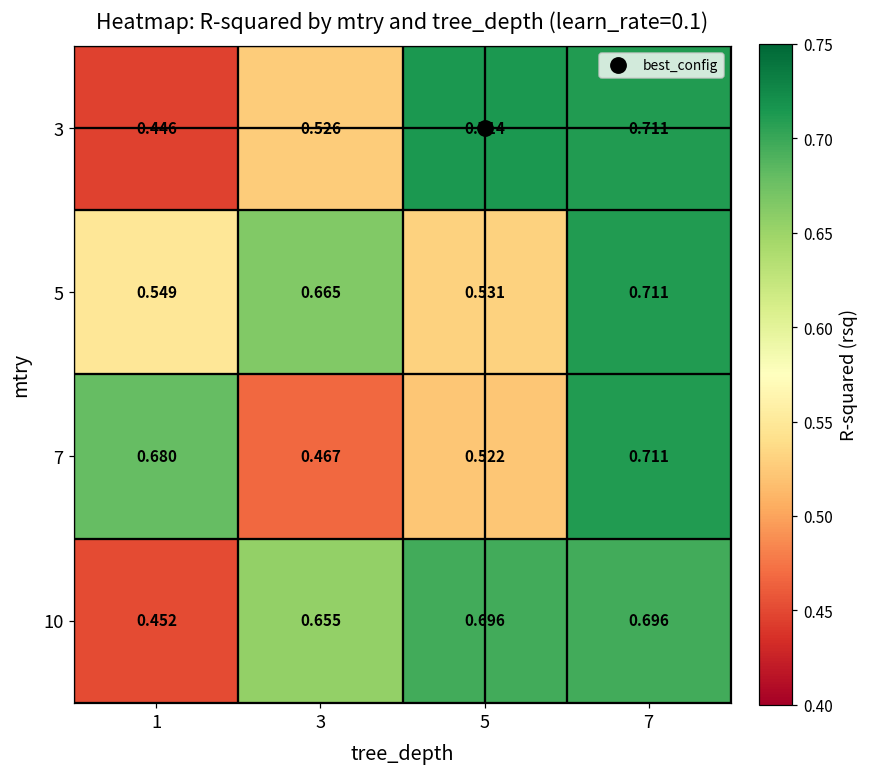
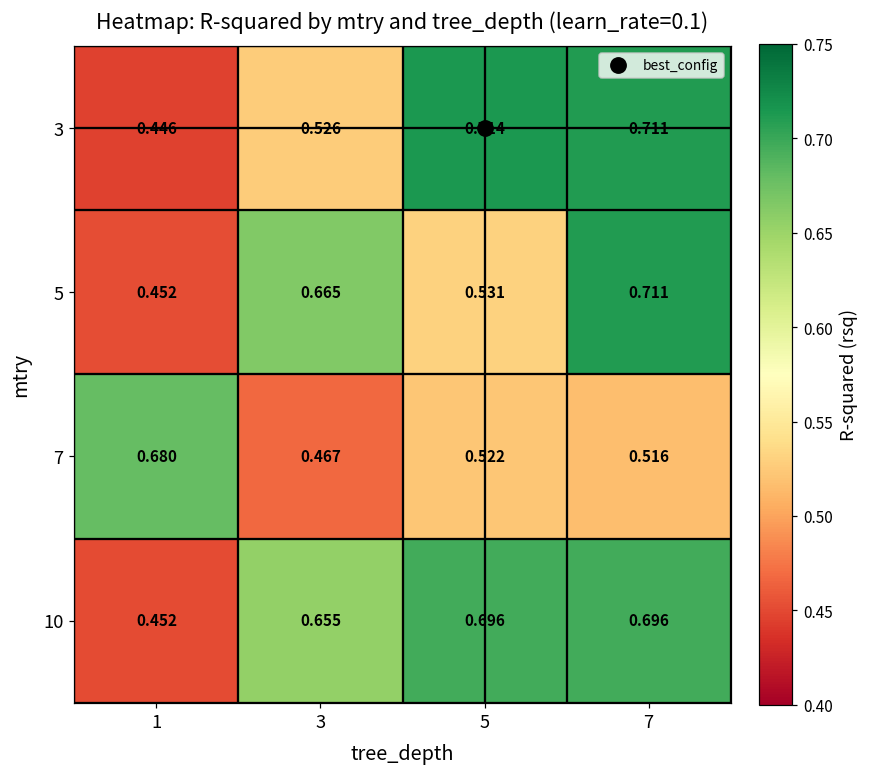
  {
    "3": {
      "1": 0.446,
      "3": 0.526,
      "7": 0.711
    },
    "5": {
-     "1": 0.549,
+     "1": 0.452,
      "3": 0.665,
      "5": 0.531,
      "7": 0.711
    },
    "7": {
      "1": 0.680,
      "3": 0.467,
      "5": 0.522,
-     "7": 0.711
+     "7": 0.516
    },
    "10": {
      "1": 0.452,
      "3": 0.655,
      "5": 0.696,
      "7": 0.696
    }
  }
